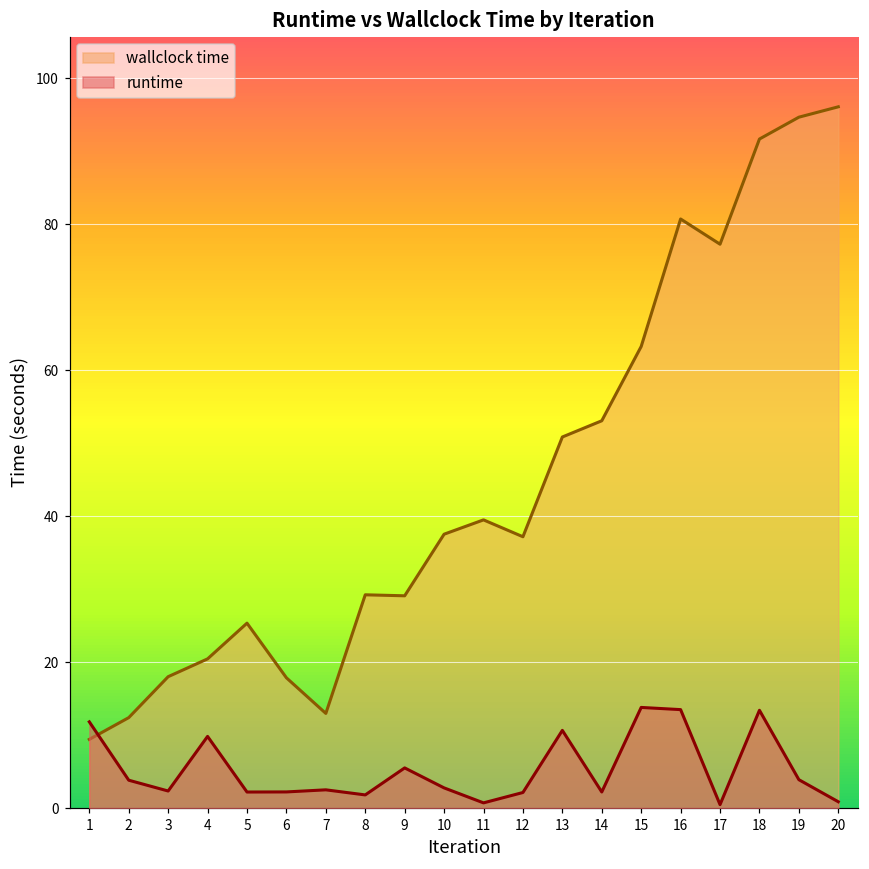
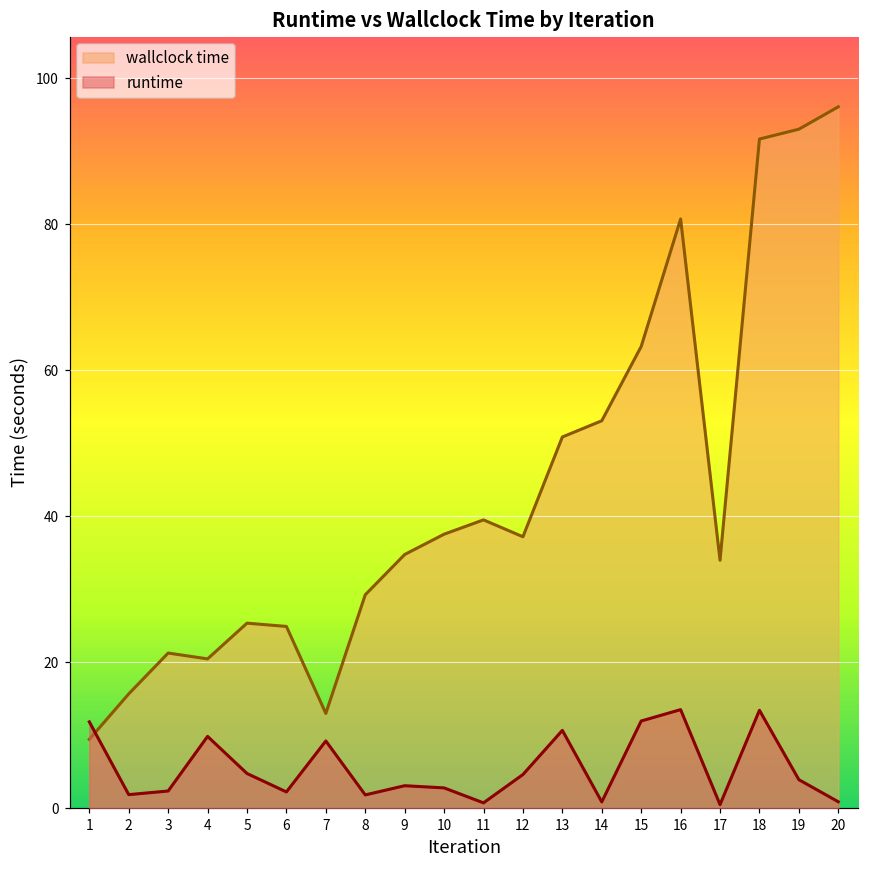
  {
    "wallclock time": {
      "1": 9,
-     "2": 12,
-     "3": 18,
+     "2": 16,
+     "3": 21,
      "4": 20,
      "5": 25,
-     "6": 18,
+     "6": 25,
      "7": 13,
      "8": 29,
-     "9": 29,
+     "9": 35,
      "10": 38,
      "11": 39,
      "12": 37,
      "13": 51,
      "14": 53,
      "15": 63,
      "16": 81,
-     "17": 77,
+     "17": 34,
      "18": 92,
-     "19": 95,
+     "19": 93,
      "20": 96
    },
    "runtime": {
      "1": 12,
-     "2": 4,
+     "2": 2,
      "3": 2,
      "4": 10,
-     "5": 2,
+     "5": 5,
      "6": 2,
-     "7": 3,
+     "7": 9,
      "8": 2,
-     "9": 6,
+     "9": 3,
      "10": 3,
      "11": 1,
-     "12": 2,
+     "12": 5,
      "13": 11,
-     "14": 2,
-     "15": 14,
+     "14": 1,
+     "15": 12,
      "16": 14,
      "17": 0,
      "18": 13,
      "19": 4,
      "20": 1
    }
  }
